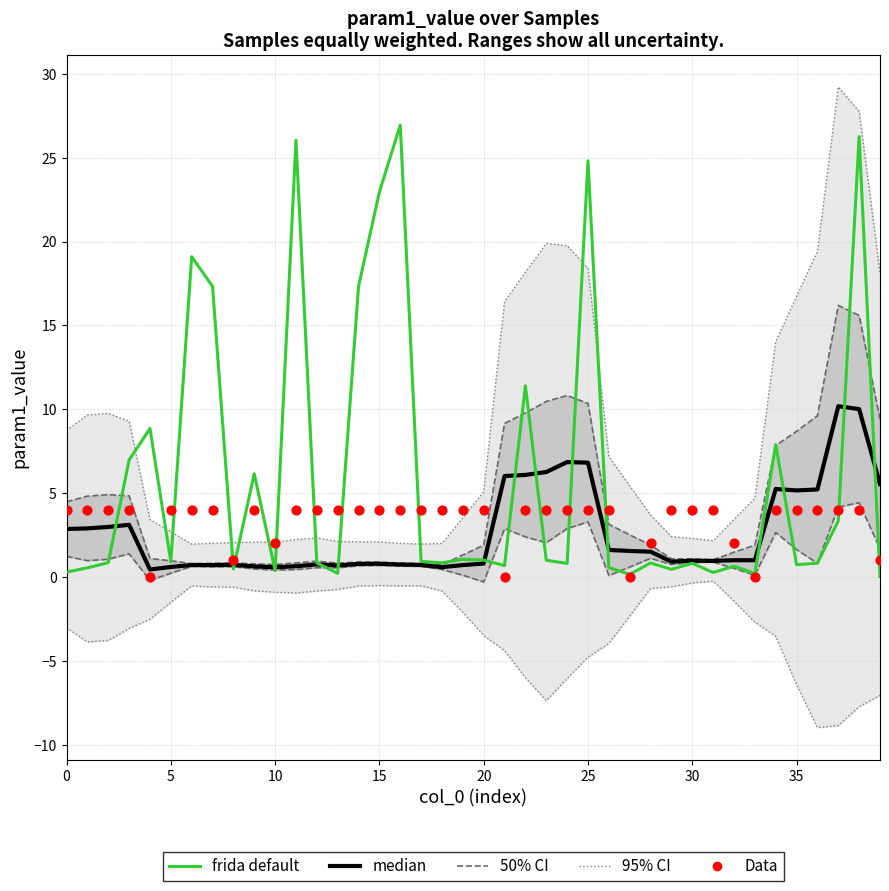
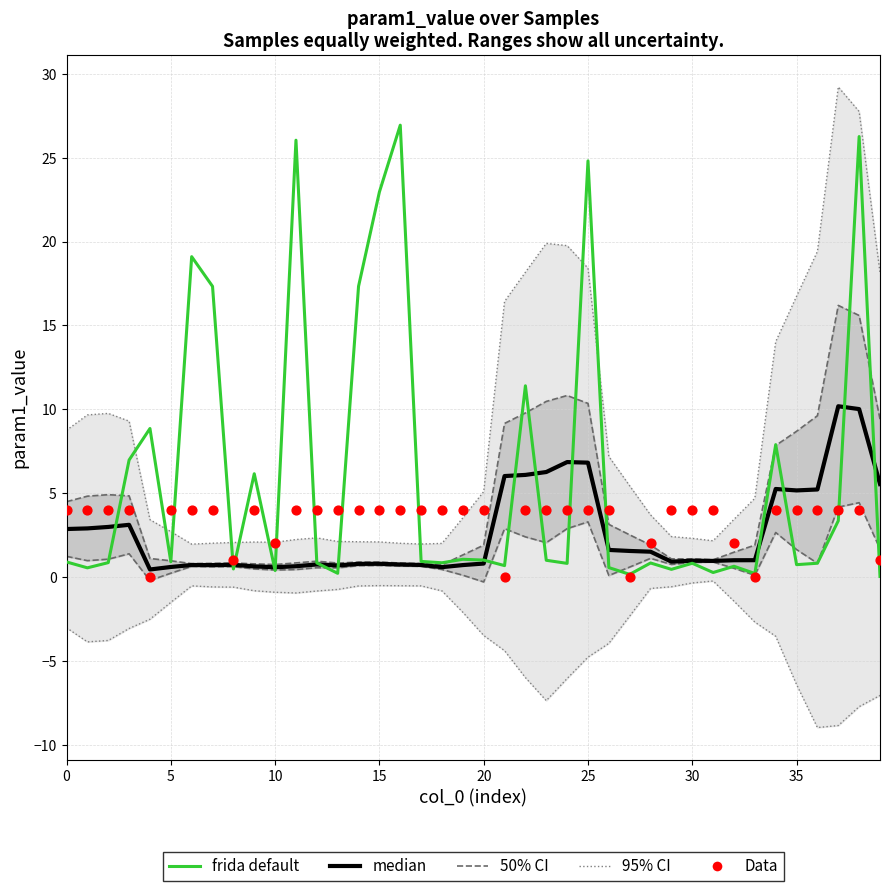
  {
    "frida default": {
-     "0": 0.3,
+     "0": 0.9,
      "15": 23.0,
      "20": 1.0,
      "25": 24.8,
      "35": 0.7
    },
    "median": {
      "0": 2.9,
      "5": 0.6,
      "10": 0.6,
      "20": 0.8,
      "25": 6.8,
      "35": 5.2
    }
  }
